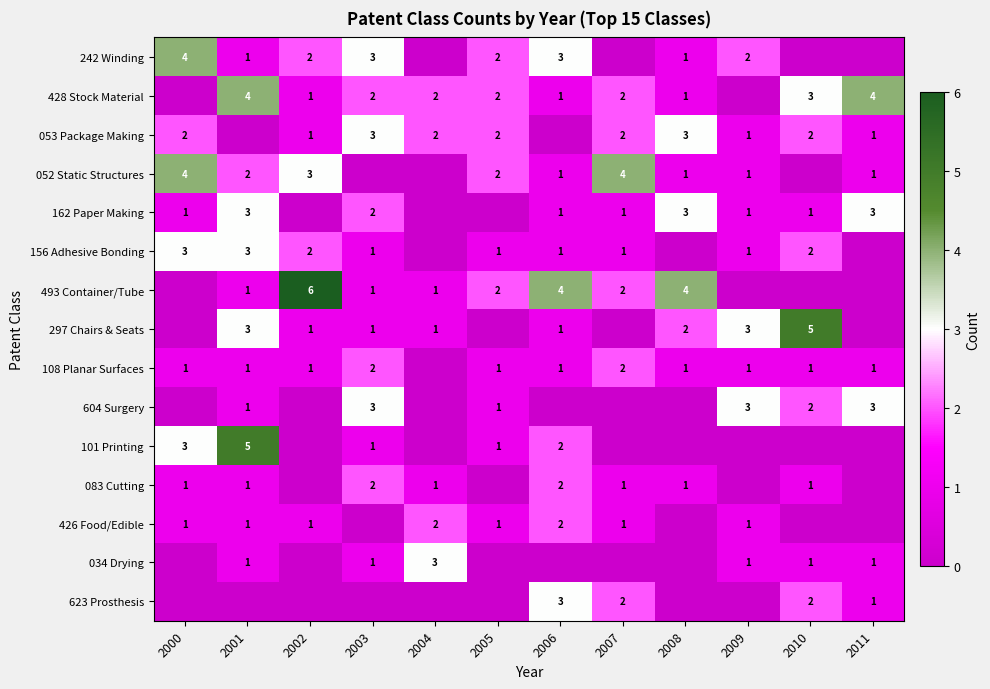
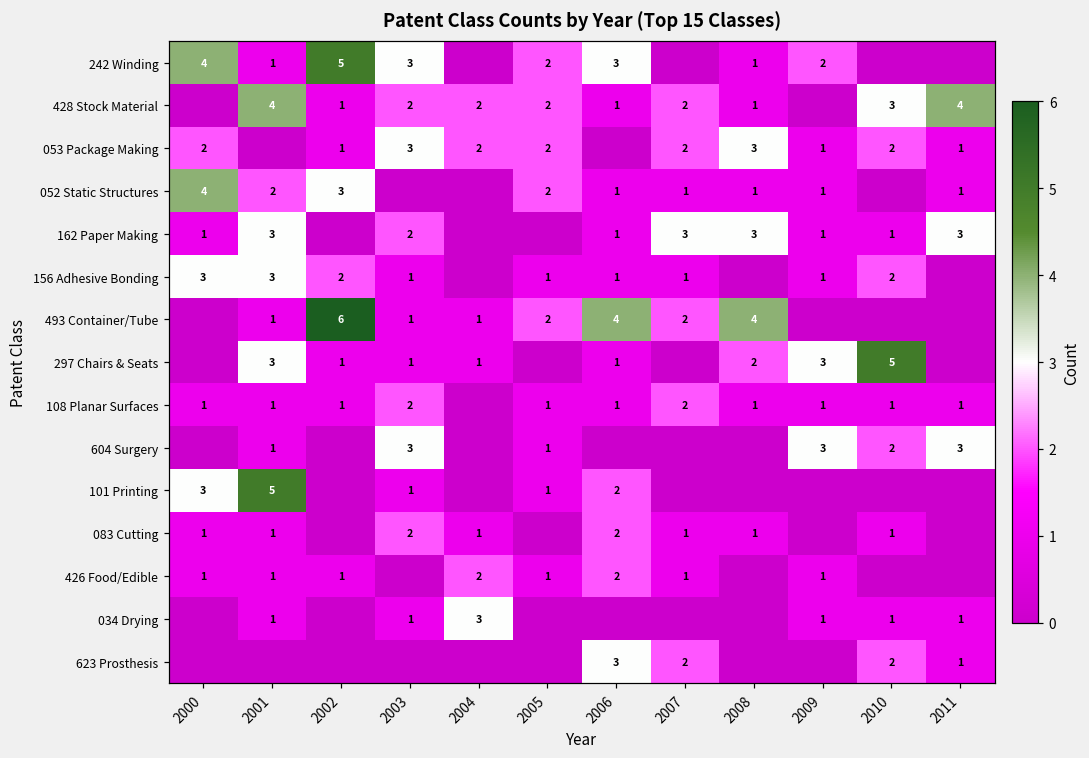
  {
    "242 Winding": {
      "2000": 4,
      "2001": 1,
-     "2002": 2,
+     "2002": 5,
      "2003": 3,
      "2005": 2,
      "2006": 3,
      "2008": 1,
      "2009": 2
    },
    "428 Stock Material": {
      "2001": 4,
      "2002": 1,
      "2003": 2,
      "2004": 2,
      "2005": 2,
      "2006": 1,
      "2007": 2,
      "2008": 1,
      "2010": 3,
      "2011": 4
    },
    "053 Package Making": {
      "2000": 2,
      "2002": 1,
      "2003": 3,
      "2004": 2,
      "2005": 2,
      "2007": 2,
      "2008": 3,
      "2009": 1,
      "2010": 2,
      "2011": 1
    },
    "052 Static Structures": {
      "2000": 4,
      "2001": 2,
      "2002": 3,
      "2005": 2,
      "2006": 1,
-     "2007": 4,
+     "2007": 1,
      "2008": 1,
      "2009": 1,
      "2011": 1
    },
    "162 Paper Making": {
      "2000": 1,
      "2001": 3,
      "2003": 2,
      "2006": 1,
-     "2007": 1,
+     "2007": 3,
      "2008": 3,
      "2009": 1,
      "2010": 1,
      "2011": 3
    },
    "156 Adhesive Bonding": {
      "2000": 3,
      "2001": 3,
      "2002": 2,
      "2003": 1,
      "2005": 1,
      "2006": 1,
      "2007": 1,
      "2009": 1,
      "2010": 2
    },
    "493 Container/Tube": {
      "2001": 1,
      "2002": 6,
      "2003": 1,
      "2004": 1,
      "2005": 2,
      "2006": 4,
      "2007": 2,
      "2008": 4
    },
    "297 Chairs & Seats": {
      "2001": 3,
      "2002": 1,
      "2003": 1,
      "2004": 1,
      "2006": 1,
      "2008": 2,
      "2009": 3,
      "2010": 5
    },
    "108 Planar Surfaces": {
      "2000": 1,
      "2001": 1,
      "2002": 1,
      "2003": 2,
      "2005": 1,
      "2006": 1,
      "2007": 2,
      "2008": 1,
      "2009": 1,
      "2010": 1,
      "2011": 1
    },
    "604 Surgery": {
      "2001": 1,
      "2003": 3,
      "2005": 1,
      "2009": 3,
      "2010": 2,
      "2011": 3
    },
    "101 Printing": {
      "2000": 3,
      "2001": 5,
      "2003": 1,
      "2005": 1,
      "2006": 2
    },
    "083 Cutting": {
      "2000": 1,
      "2001": 1,
      "2003": 2,
      "2004": 1,
      "2006": 2,
      "2007": 1,
      "2008": 1,
      "2010": 1
    },
    "426 Food/Edible": {
      "2000": 1,
      "2001": 1,
      "2002": 1,
      "2004": 2,
      "2005": 1,
      "2006": 2,
      "2007": 1,
      "2009": 1
    },
    "034 Drying": {
      "2001": 1,
      "2003": 1,
      "2004": 3,
      "2009": 1,
      "2010": 1,
      "2011": 1
    },
    "623 Prosthesis": {
      "2006": 3,
      "2007": 2,
      "2010": 2,
      "2011": 1
    }
  }
